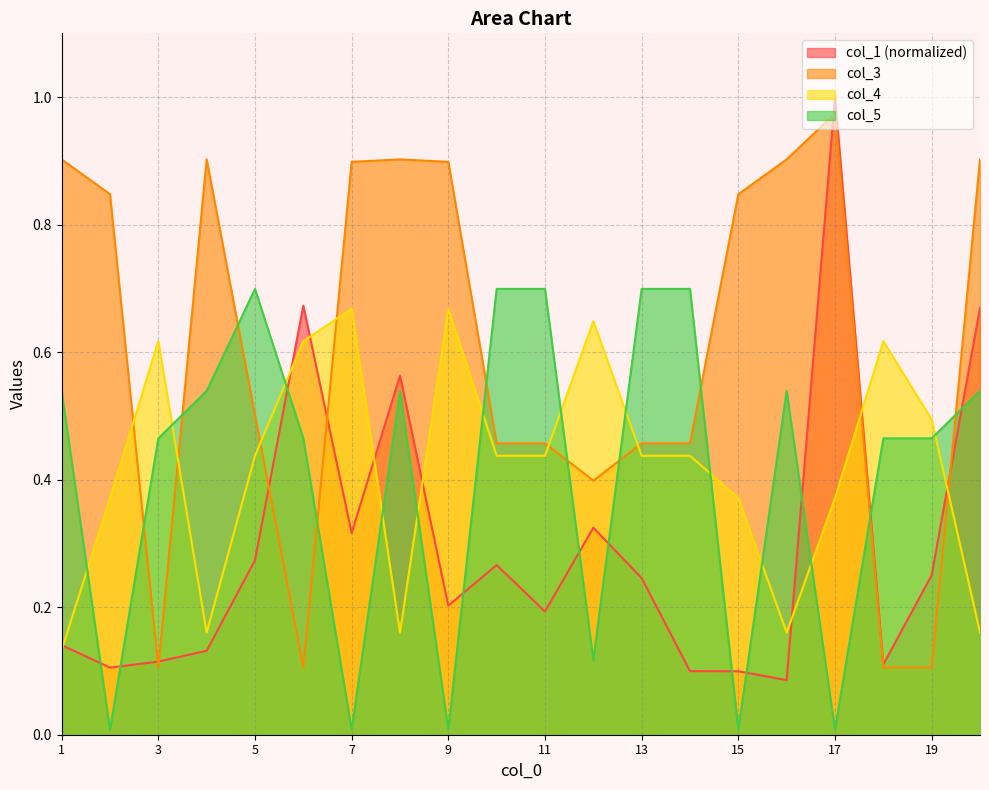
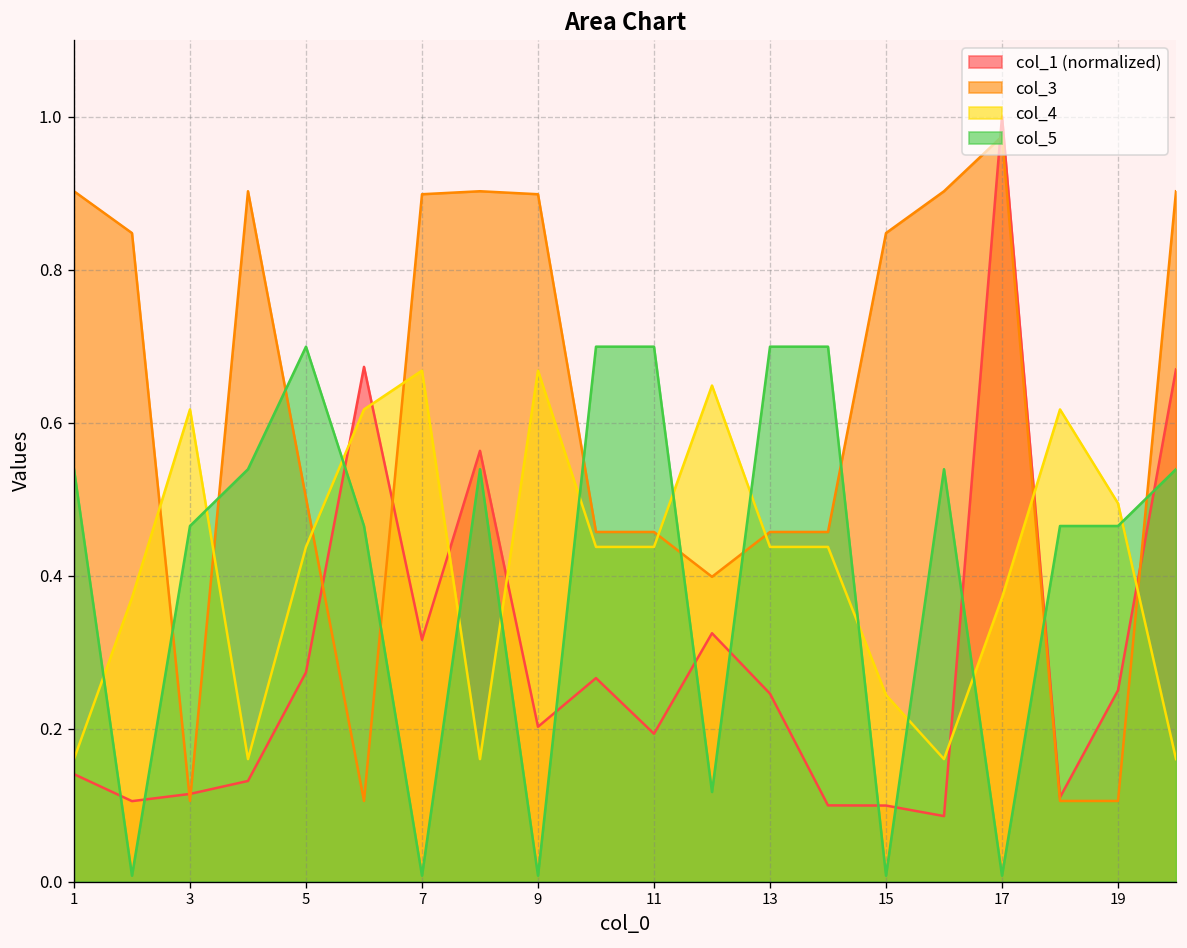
  {
    "col_1 (normalized)": {
      "1": 0.14,
      "3": 0.11,
      "5": 0.27,
      "7": 0.32,
      "9": 0.20,
      "11": 0.19,
      "13": 0.25,
      "15": 0.10,
      "19": 0.25
    },
    "col_3": {
      "1": 0.90,
      "3": 0.11,
      "5": 0.50,
      "7": 0.90,
      "9": 0.90,
      "11": 0.46,
      "13": 0.46,
      "15": 0.85,
      "19": 0.11
    },
    "col_4": {
-     "1": 0.13,
+     "1": 0.16,
      "3": 0.62,
      "5": 0.44,
      "7": 0.67,
      "9": 0.67,
      "11": 0.44,
      "13": 0.44,
-     "15": 0.37,
+     "15": 0.24,
      "17": 0.37,
      "19": 0.49
    },
    "col_5": {
      "1": 0.54,
      "3": 0.46,
      "5": 0.70,
      "7": 0.01,
      "9": 0.01,
      "11": 0.70,
      "13": 0.70,
      "15": 0.01,
      "17": 0.01,
      "19": 0.46
    }
  }
